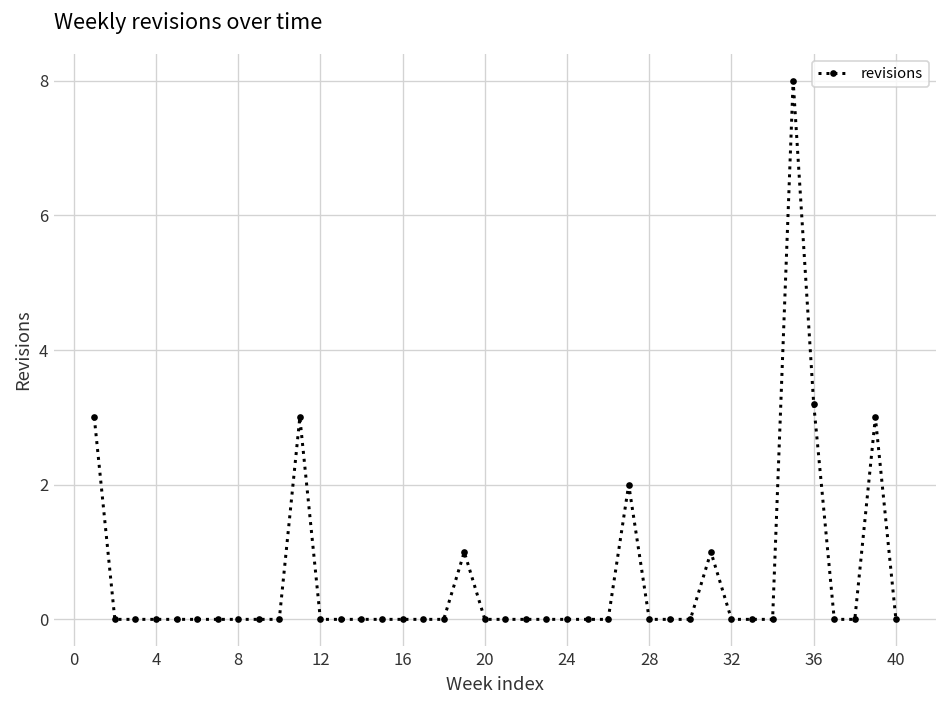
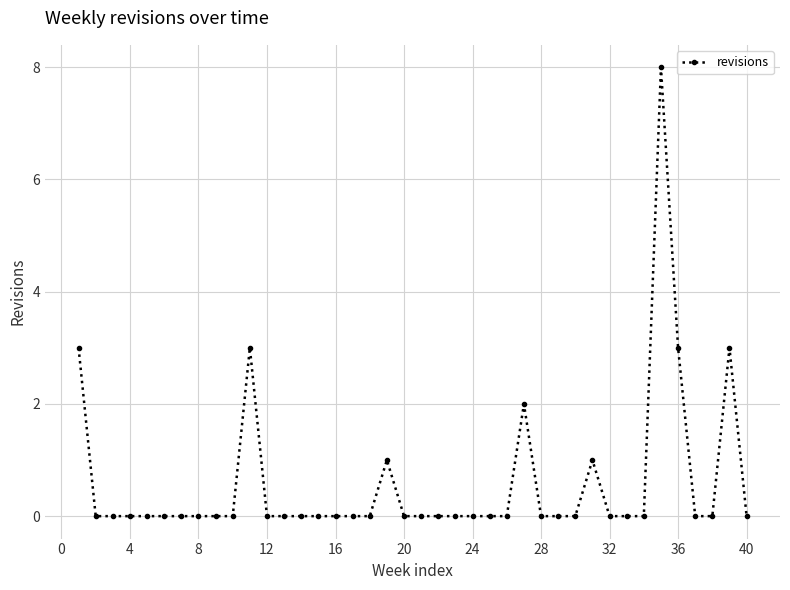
  {
    "4": 0.0,
    "8": 0.0,
    "12": 0.0,
    "16": 0.0,
    "20": 0.0,
    "24": 0.0,
    "28": 0.0,
    "32": 0.0,
-   "36": 3.2,
+   "36": 3.0,
    "40": 0.0
  }
